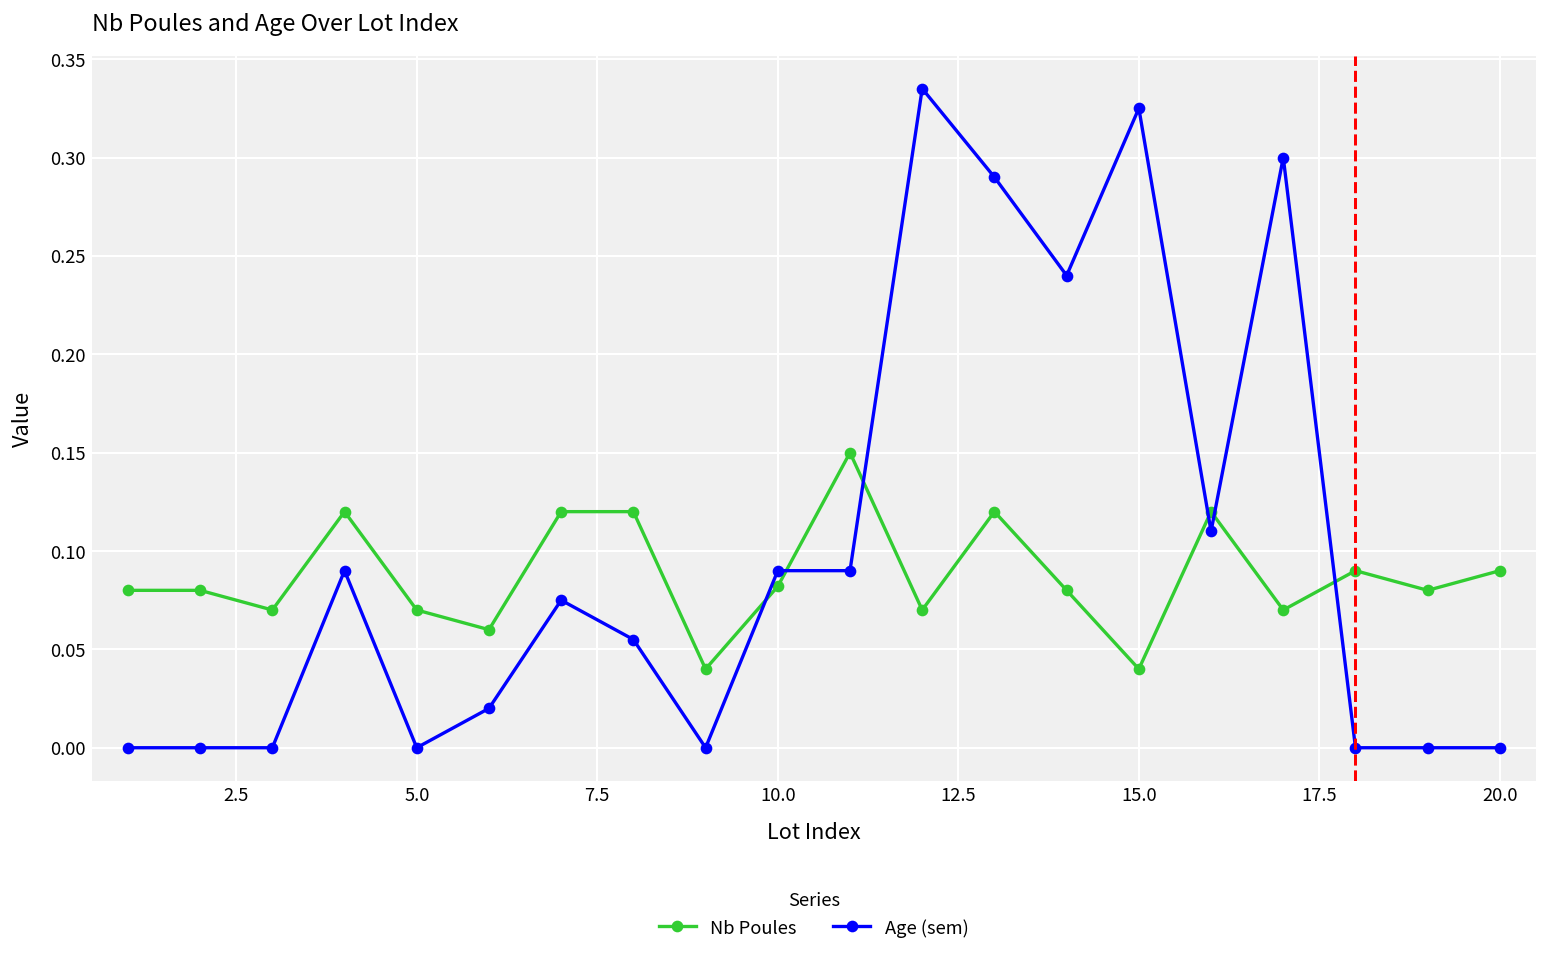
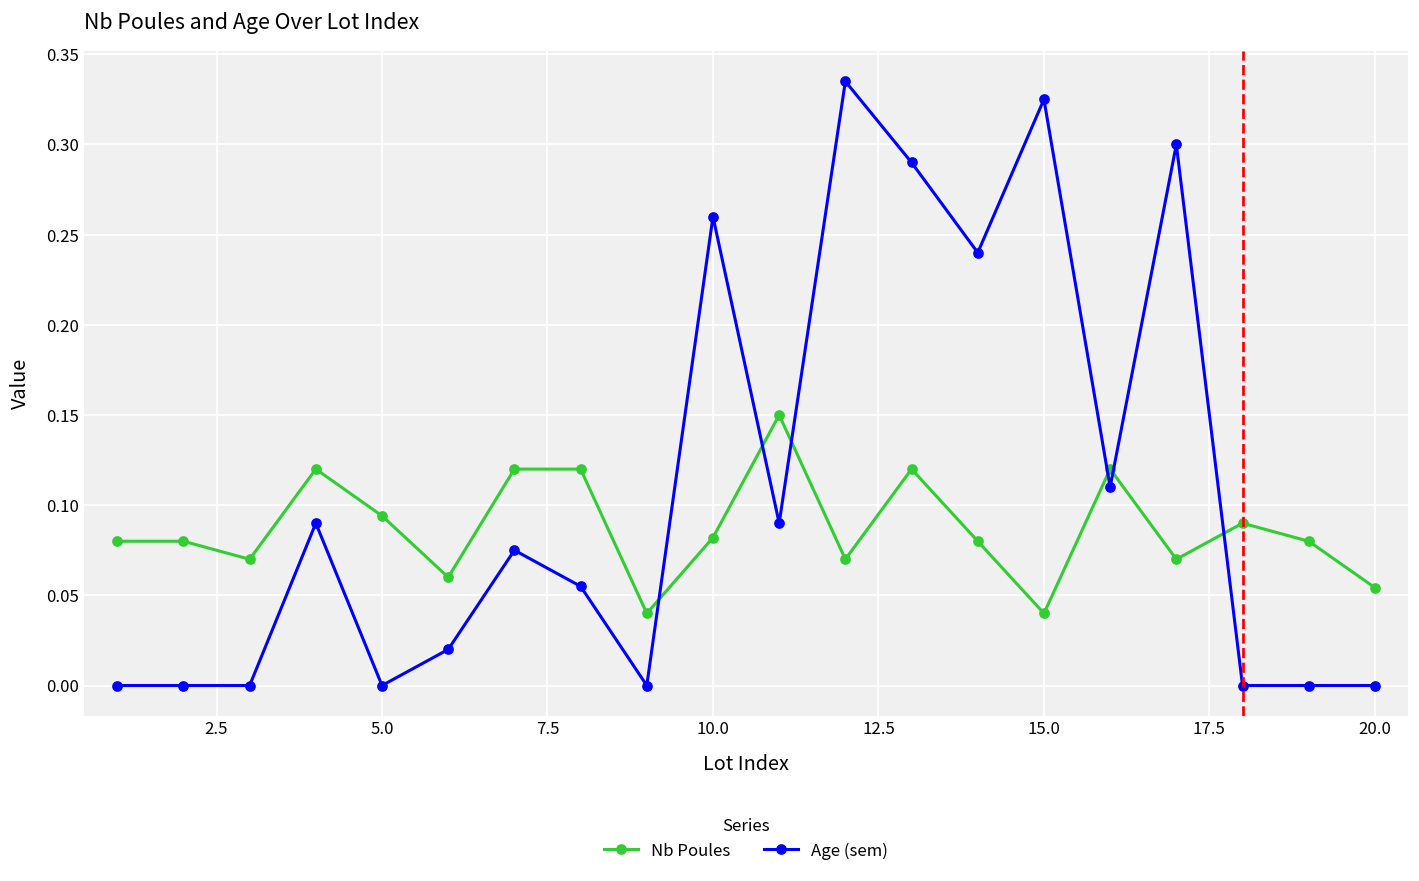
  {
    "Nb Poules": {
-     "5.0": 0.070,
+     "5.0": 0.094,
      "10.0": 0.082,
      "15.0": 0.040,
-     "20.0": 0.090
+     "20.0": 0.054
    },
    "Age (sem)": {
      "5.0": 0.000,
-     "10.0": 0.090,
+     "10.0": 0.260,
      "15.0": 0.325,
      "20.0": 0.000
    }
  }
